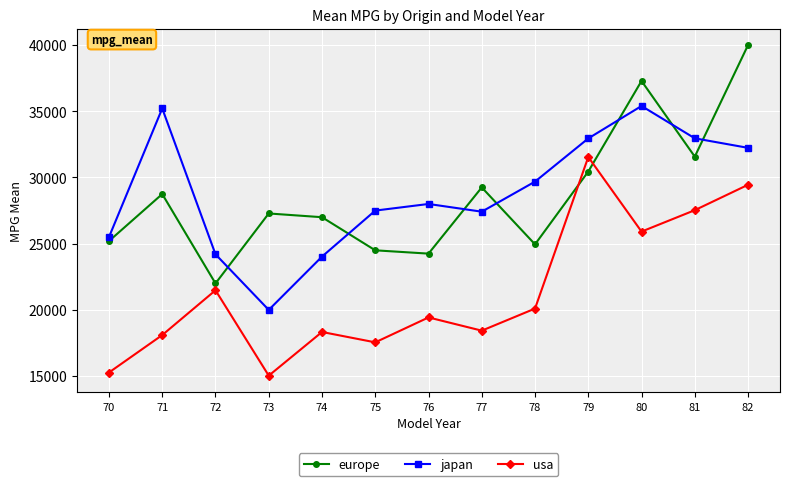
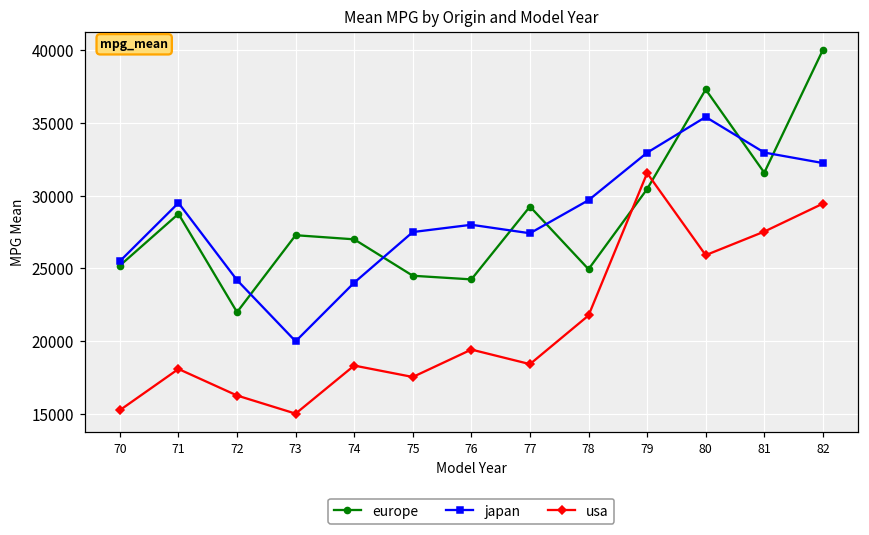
  {
    "europe": {
      "70": 25200,
      "71": 28800,
      "72": 22000,
      "73": 27300,
      "74": 27000,
      "75": 24500,
      "76": 24300,
      "77": 29300,
      "78": 25000,
      "79": 30500,
      "80": 37300,
      "81": 31600,
      "82": 40000
    },
    "japan": {
      "70": 25500,
-     "71": 35200,
+     "71": 29500,
      "72": 24200,
      "73": 20000,
      "74": 24000,
      "75": 27500,
      "76": 28000,
      "77": 27400,
      "78": 29700,
      "79": 33000,
      "80": 35400,
      "81": 33000,
      "82": 32200
    },
    "usa": {
      "70": 15300,
      "71": 18100,
-     "72": 21500,
+     "72": 16300,
      "73": 15000,
      "74": 18300,
      "75": 17600,
      "76": 19400,
      "77": 18400,
-     "78": 20100,
+     "78": 21800,
      "79": 31500,
      "80": 25900,
      "81": 27500,
      "82": 29500
    }
  }
